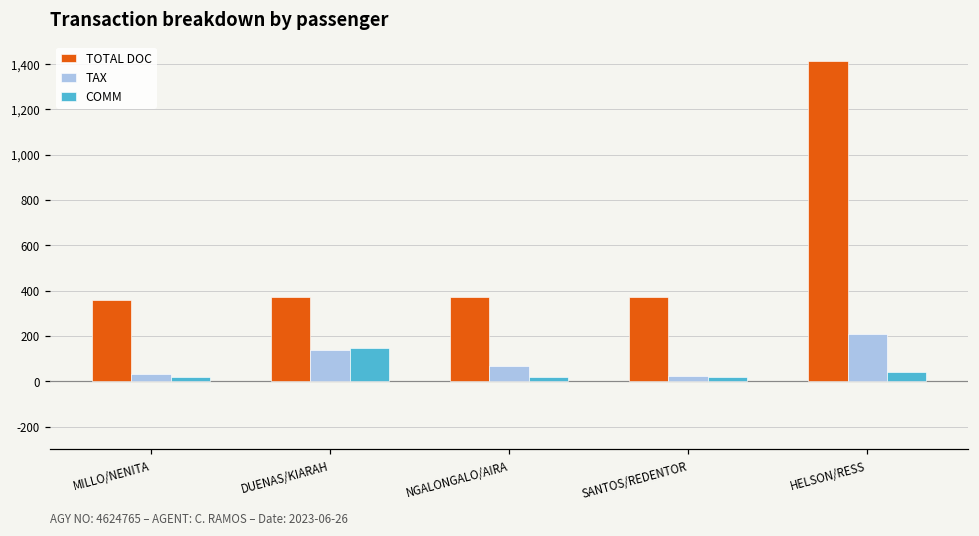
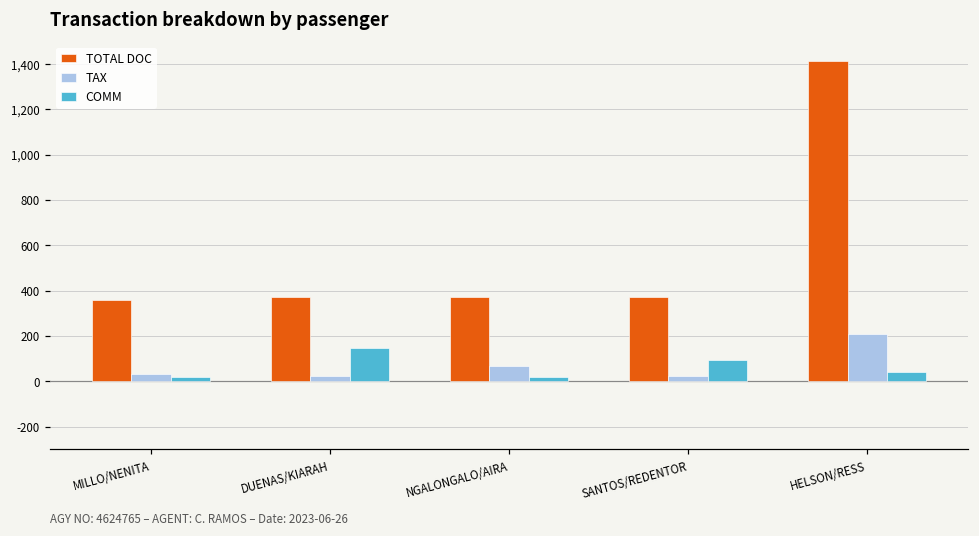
  {
    "TOTAL DOC": {
      "MILLO/NENITA": "360",
      "DUENAS/KIARAH": "370",
      "NGALONGALO/AIRA": "370",
      "SANTOS/REDENTOR": "370",
      "HELSON/RESS": "1,410"
    },
    "TAX": {
      "MILLO/NENITA": "30",
-     "DUENAS/KIARAH": "140",
+     "DUENAS/KIARAH": "20",
      "NGALONGALO/AIRA": "70",
      "SANTOS/REDENTOR": "20",
      "HELSON/RESS": "210"
    },
    "COMM": {
      "MILLO/NENITA": "20",
      "DUENAS/KIARAH": "150",
      "NGALONGALO/AIRA": "20",
-     "SANTOS/REDENTOR": "20",
+     "SANTOS/REDENTOR": "100",
      "HELSON/RESS": "40"
    }
  }
